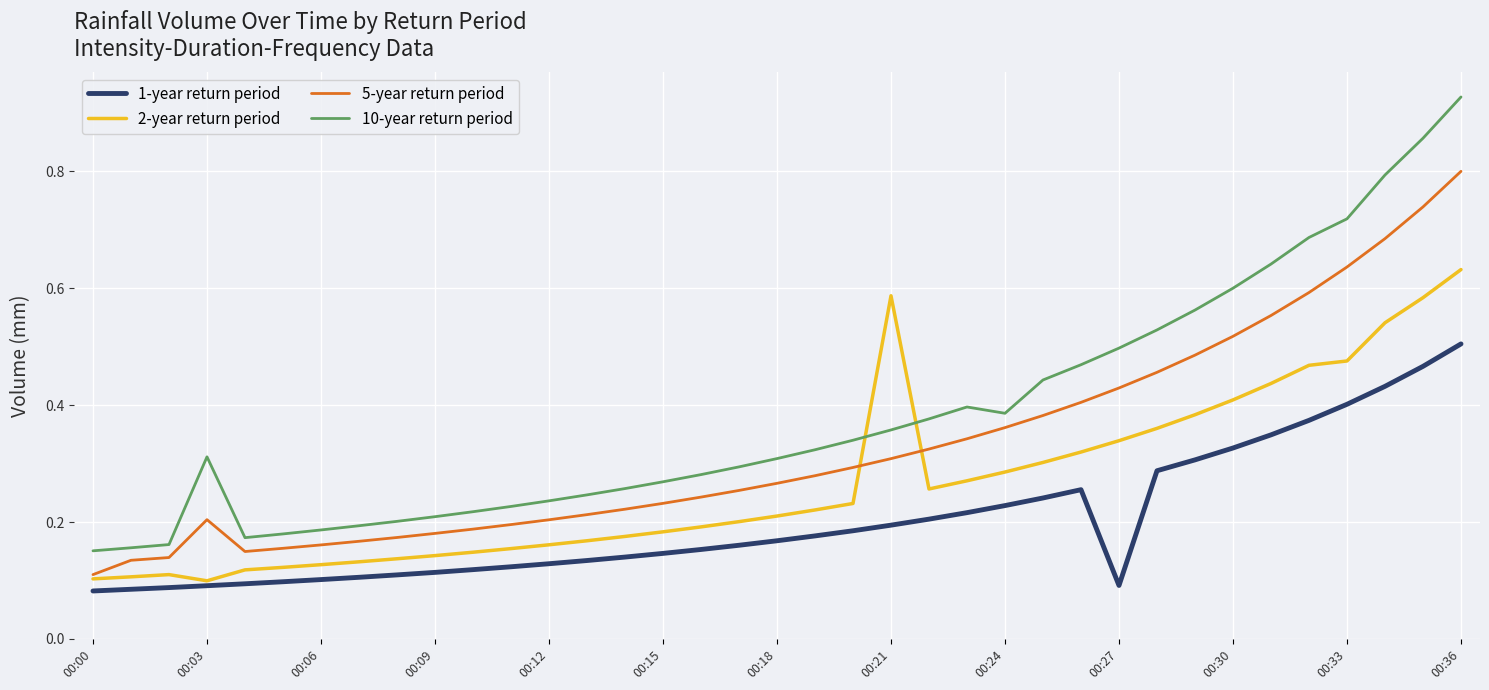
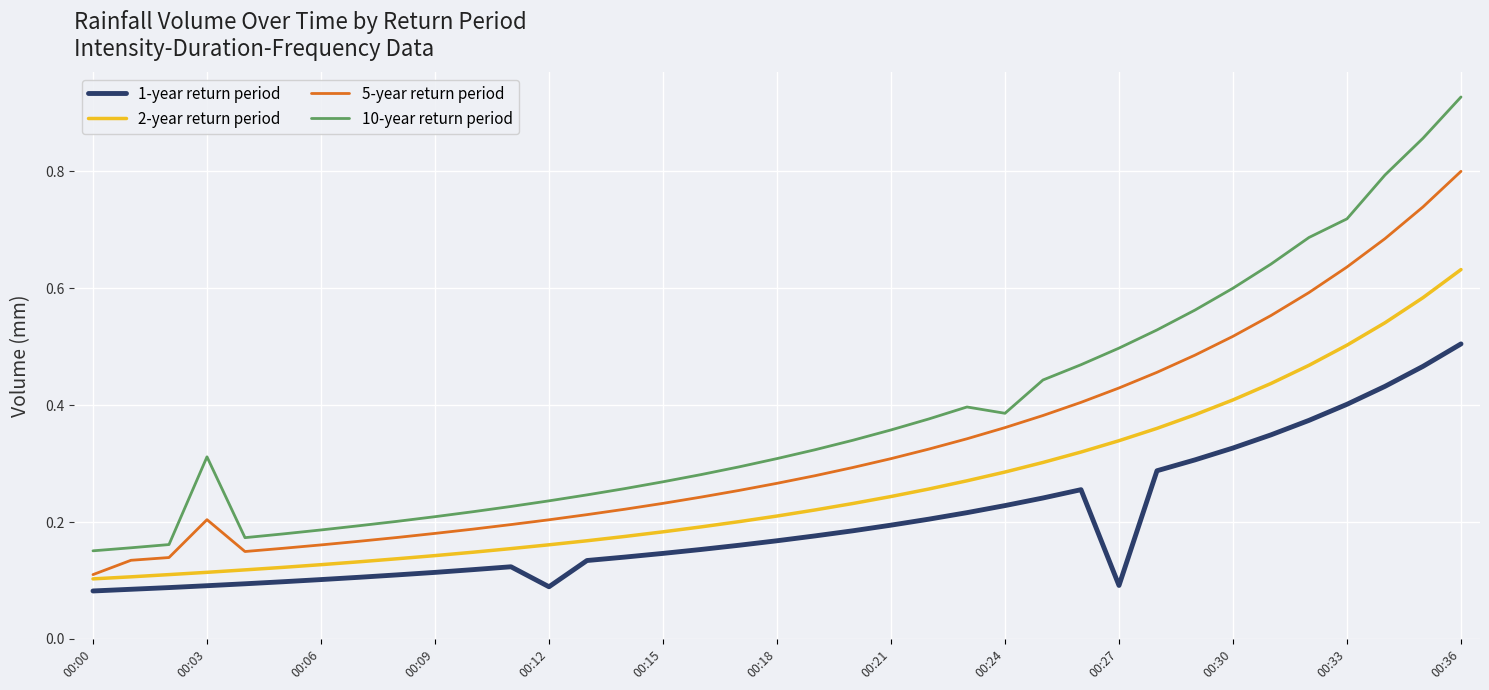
  {
    "1-year return period": {
      "00:00": 0.08,
      "00:03": 0.09,
      "00:06": 0.10,
      "00:09": 0.11,
-     "00:12": 0.13,
+     "00:12": 0.09,
      "00:15": 0.15,
      "00:18": 0.17,
      "00:21": 0.19,
      "00:24": 0.23,
      "00:27": 0.09,
      "00:30": 0.33,
      "00:33": 0.40,
      "00:36": 0.50
    },
    "2-year return period": {
      "00:00": 0.10,
-     "00:03": 0.10,
+     "00:03": 0.11,
      "00:06": 0.13,
      "00:09": 0.14,
      "00:12": 0.16,
      "00:15": 0.18,
      "00:18": 0.21,
-     "00:21": 0.59,
+     "00:21": 0.24,
      "00:24": 0.29,
      "00:27": 0.34,
      "00:30": 0.41,
-     "00:33": 0.48,
+     "00:33": 0.50,
      "00:36": 0.63
    },
    "5-year return period": {
      "00:00": 0.11,
      "00:03": 0.20,
      "00:06": 0.16,
      "00:09": 0.18,
      "00:12": 0.20,
      "00:15": 0.23,
      "00:18": 0.27,
      "00:21": 0.31,
      "00:24": 0.36,
      "00:27": 0.43,
      "00:30": 0.52,
      "00:33": 0.64,
      "00:36": 0.80
    },
    "10-year return period": {
      "00:00": 0.15,
      "00:03": 0.31,
      "00:06": 0.19,
      "00:09": 0.21,
      "00:12": 0.24,
      "00:15": 0.27,
      "00:18": 0.31,
      "00:21": 0.36,
      "00:24": 0.39,
      "00:27": 0.50,
      "00:30": 0.60,
      "00:33": 0.72,
      "00:36": 0.93
    }
  }
